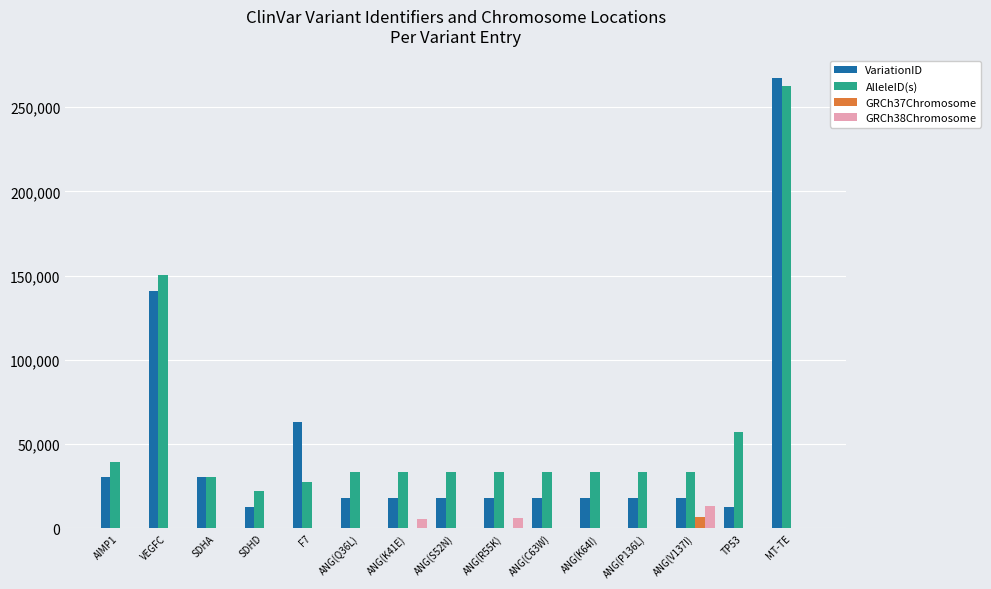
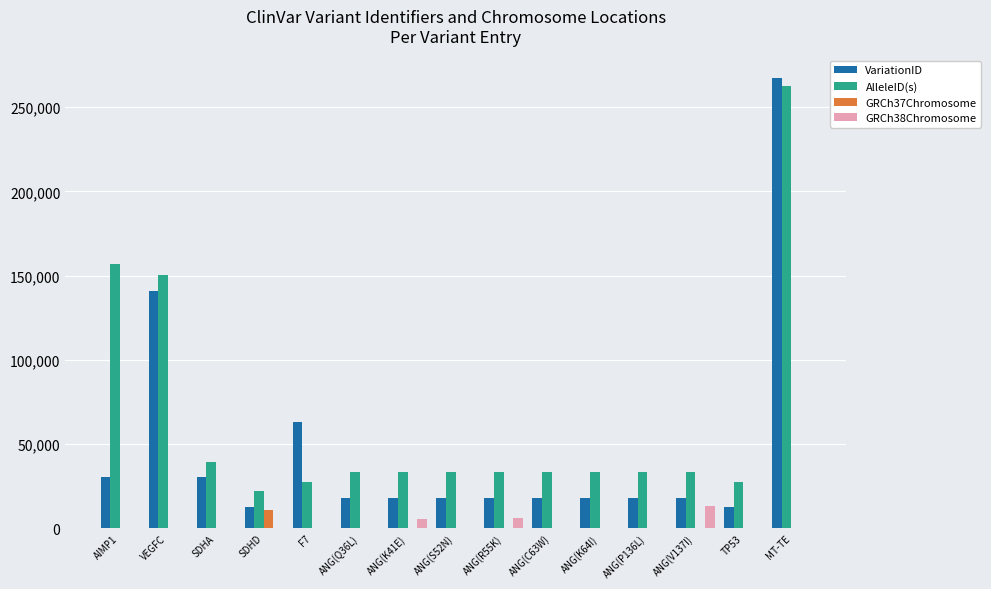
  {
    "VariationID": {
      "AIMP1": "30,000",
      "VEGFC": "141,000",
      "SDHA": "30,000",
      "SDHD": "13,000",
      "F7": "63,000",
      "ANG(Q36L)": "18,000",
      "ANG(K41E)": "18,000",
      "ANG(S52N)": "18,000",
      "ANG(R55K)": "18,000",
      "ANG(C63W)": "18,000",
      "ANG(K64I)": "18,000",
      "ANG(P136L)": "18,000",
      "ANG(V137I)": "18,000",
      "TP53": "12,000",
      "MT-TE": "267,000"
    },
    "AlleleID(s)": {
-     "AIMP1": "39,000",
+     "AIMP1": "157,000",
      "VEGFC": "150,000",
-     "SDHA": "30,000",
+     "SDHA": "39,000",
      "SDHD": "22,000",
      "F7": "27,000",
      "ANG(Q36L)": "33,000",
      "ANG(K41E)": "33,000",
      "ANG(S52N)": "33,000",
      "ANG(R55K)": "33,000",
      "ANG(C63W)": "33,000",
      "ANG(K64I)": "33,000",
      "ANG(P136L)": "33,000",
      "ANG(V137I)": "33,000",
-     "TP53": "57,000",
+     "TP53": "27,000",
      "MT-TE": "262,000"
    },
    "GRCh37Chromosome": {
-     "SDHD": "0",
-     "ANG(V137I)": "6,000",
+     "SDHD": "11,000",
+     "ANG(V137I)": "0",
      "MT-TE": "0"
    },
    "GRCh38Chromosome": {
      "ANG(K41E)": "6,000",
      "ANG(R55K)": "6,000",
      "ANG(V137I)": "13,000",
      "MT-TE": "0"
    }
  }
